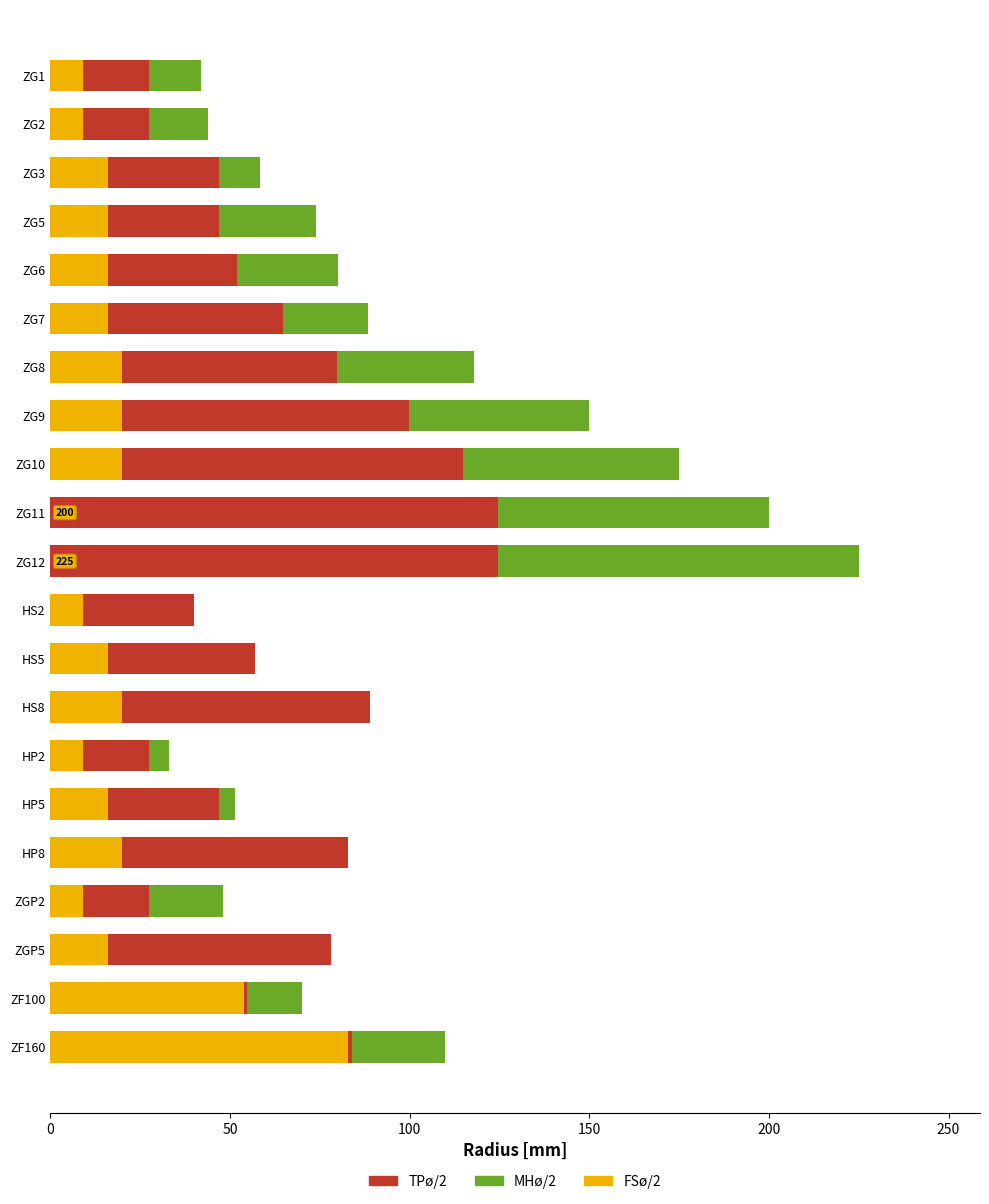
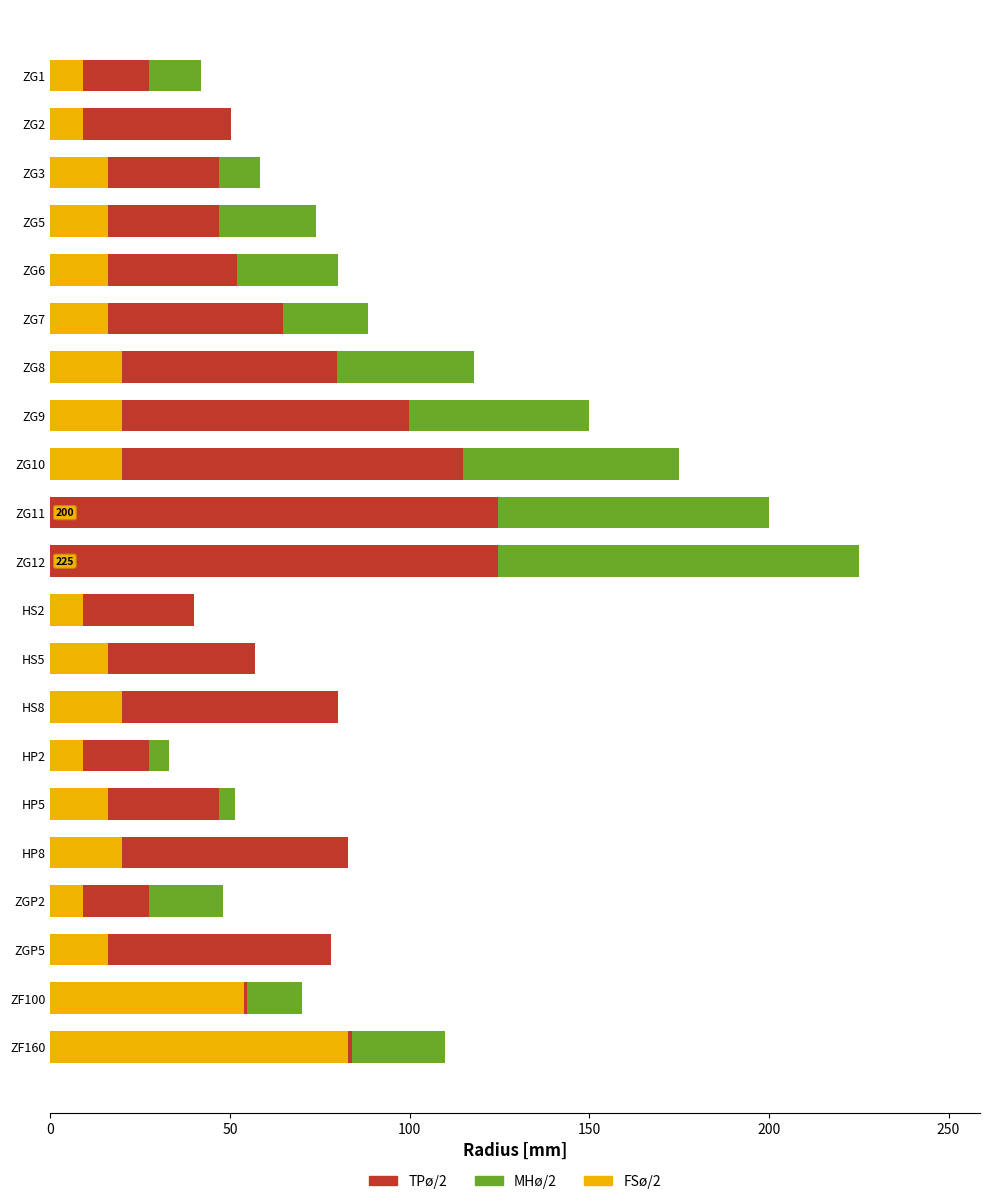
  {
    "MHø/2": {
      "ZG1": 42,
-     "ZG2": 44,
+     "ZG2": 48,
      "ZG3": 59,
      "ZG5": 74,
      "ZG6": 80,
      "ZG7": 89,
      "ZG8": 118,
      "ZG9": 150,
      "ZG10": 175,
      "ZG11": 200,
      "ZG12": 225,
      "HP2": 33,
      "HP5": 52,
      "ZGP2": 48,
      "ZF100": 70,
      "ZF160": 110
    },
    "TPø/2": {
-     "ZG2": 28,
+     "ZG2": 50,
      "HS2": 40,
      "HS5": 57,
-     "HS8": 89,
+     "HS8": 80,
      "HP8": 83,
      "ZGP5": 78
    },
    "FSø/2": {
      "ZG11": 0,
      "ZG12": 0
    }
  }
